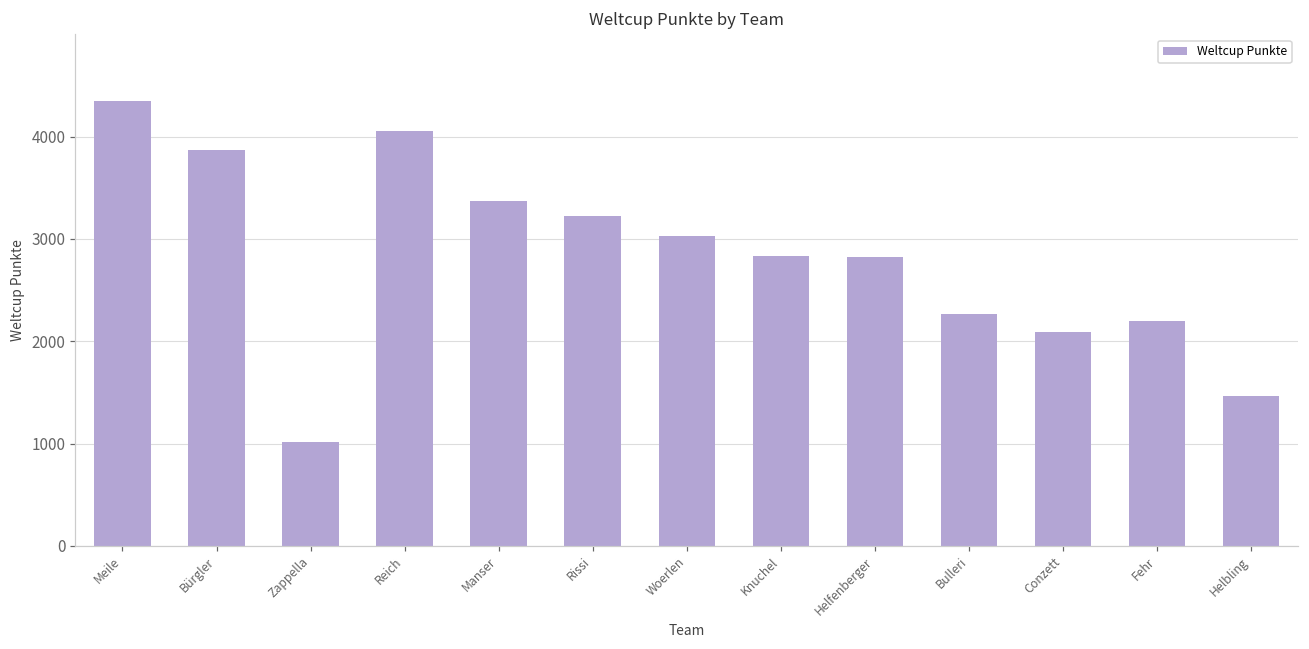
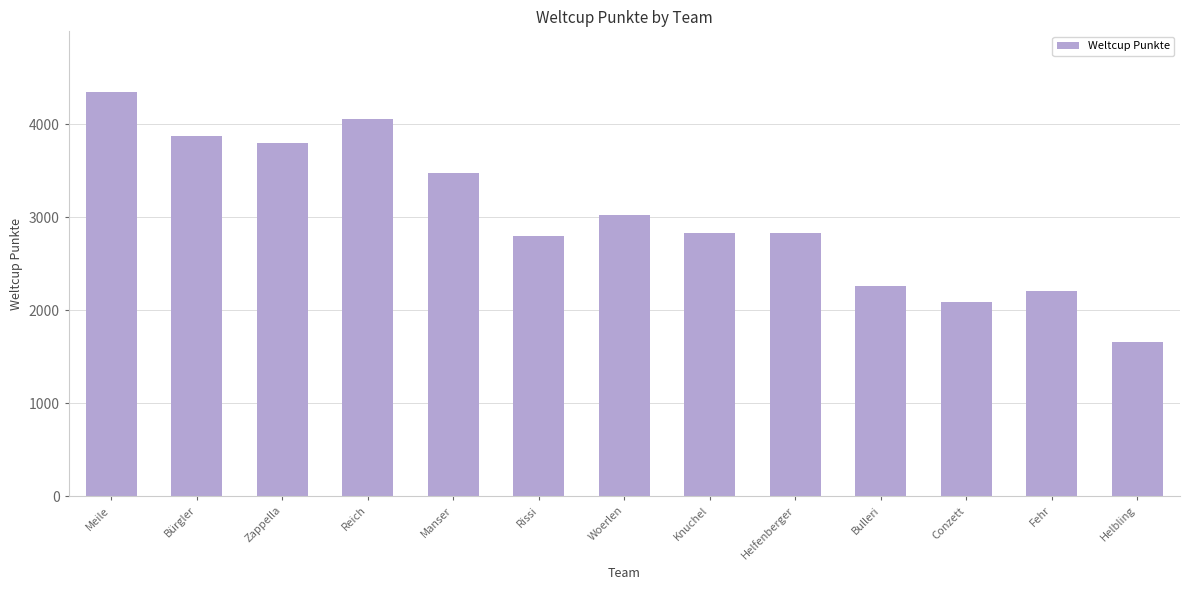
  {
    "Meile": 4300,
    "Bürgler": 3900,
-   "Zappella": 1000,
+   "Zappella": 3800,
    "Reich": 4100,
-   "Manser": 3400,
-   "Rissi": 3200,
+   "Manser": 3500,
+   "Rissi": 2800,
    "Woerlen": 3000,
    "Knuchel": 2800,
    "Helfenberger": 2800,
    "Bulleri": 2300,
    "Conzett": 2100,
    "Fehr": 2200,
-   "Helbling": 1500
+   "Helbling": 1700
  }
